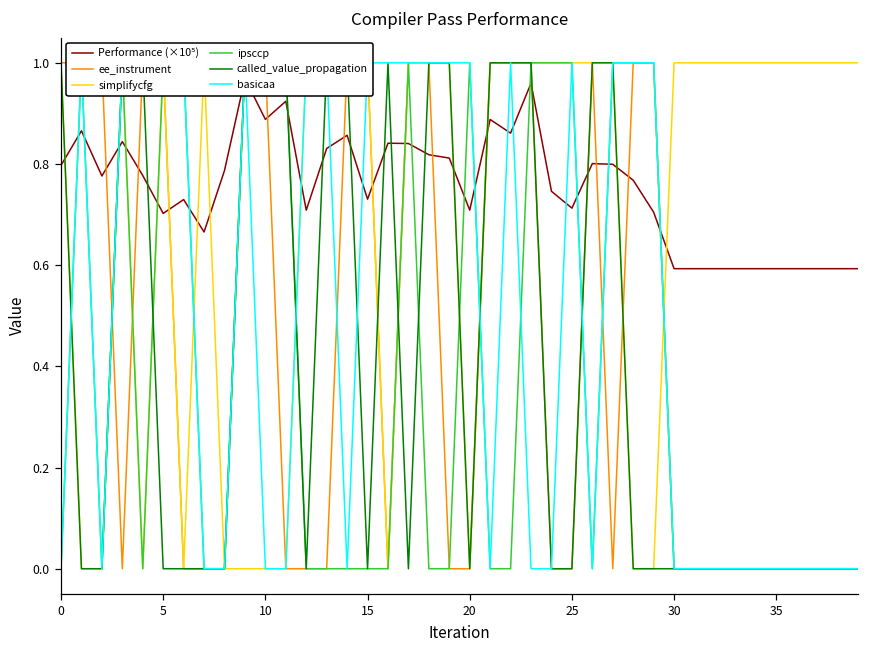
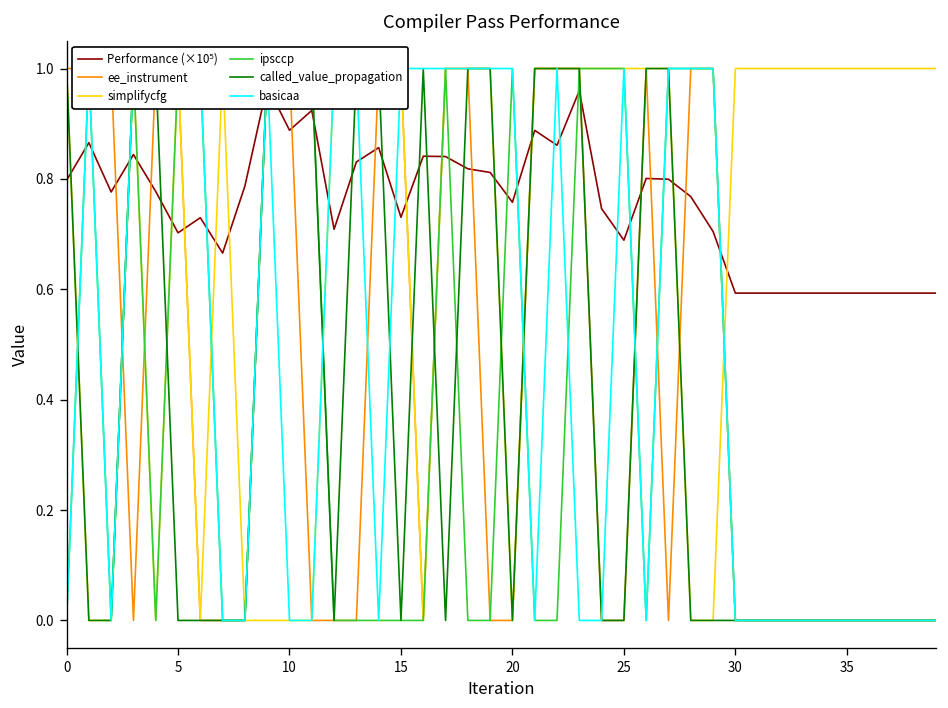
  {
    "Performance (×10⁵)": {
      "0": 0.80,
      "5": 0.70,
      "10": 0.89,
      "15": 0.73,
-     "20": 0.71,
-     "25": 0.71,
+     "20": 0.76,
+     "25": 0.69,
      "30": 0.59,
      "35": 0.59
    },
    "simplifycfg": {
      "30": 1.00,
      "35": 1.00
    },
    "called_value_propagation": {
      "5": 0.00
    }
  }
